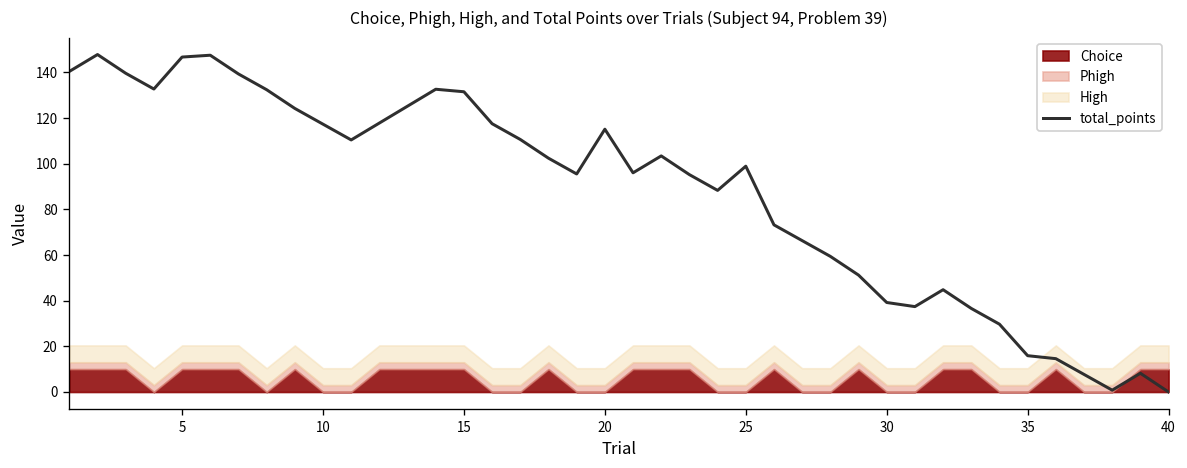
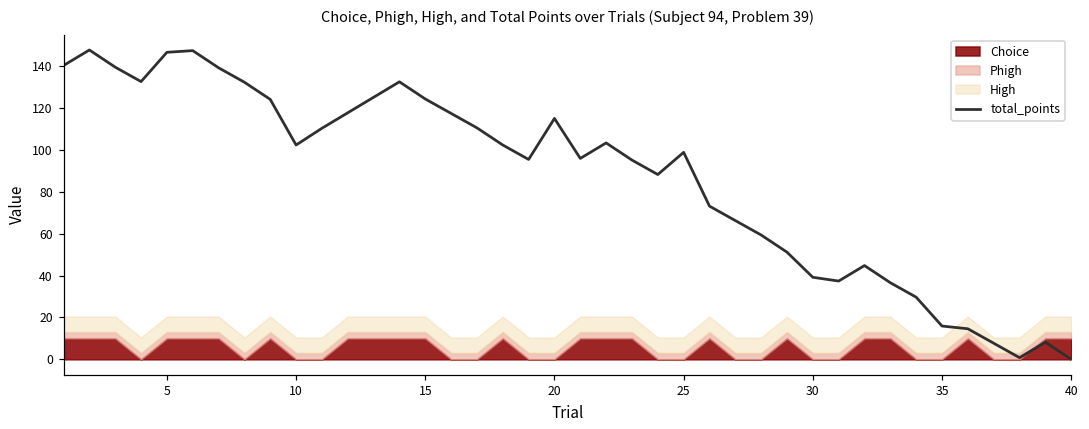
  {
    "total_points": {
      "5": 147,
-     "10": 117,
-     "15": 132,
+     "10": 102,
+     "15": 124,
      "20": 115,
      "25": 99,
      "30": 39,
      "35": 16,
      "40": 0
    },
    "Choice": {
      "5": 10,
      "10": 0,
      "15": 10,
      "20": 0,
      "25": 0,
      "30": 0,
      "35": 0,
      "40": 10
    },
    "High": {
      "5": 7,
      "10": 7,
      "15": 7,
      "20": 7,
      "25": 7,
      "30": 7,
      "35": 7,
      "40": 7
    }
  }
